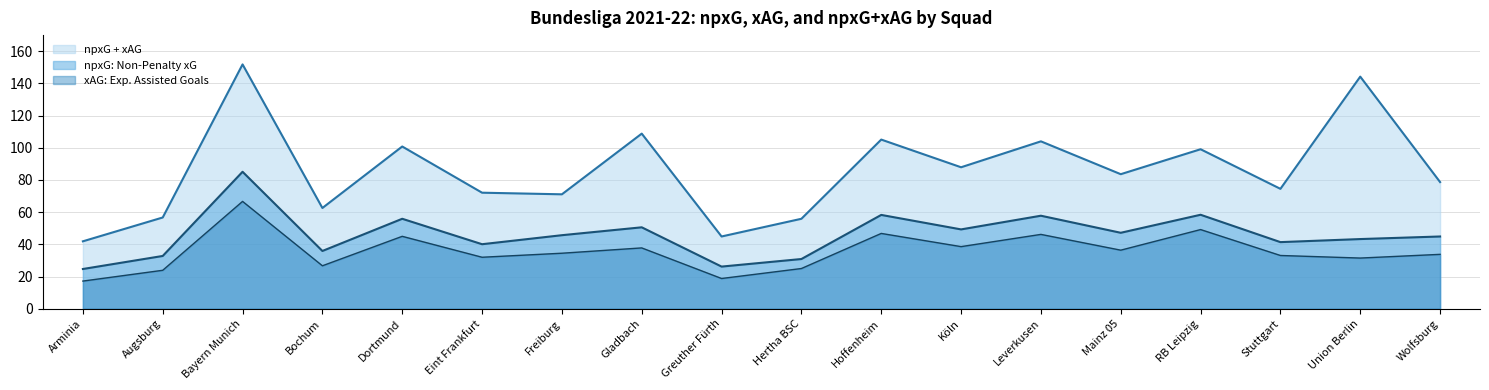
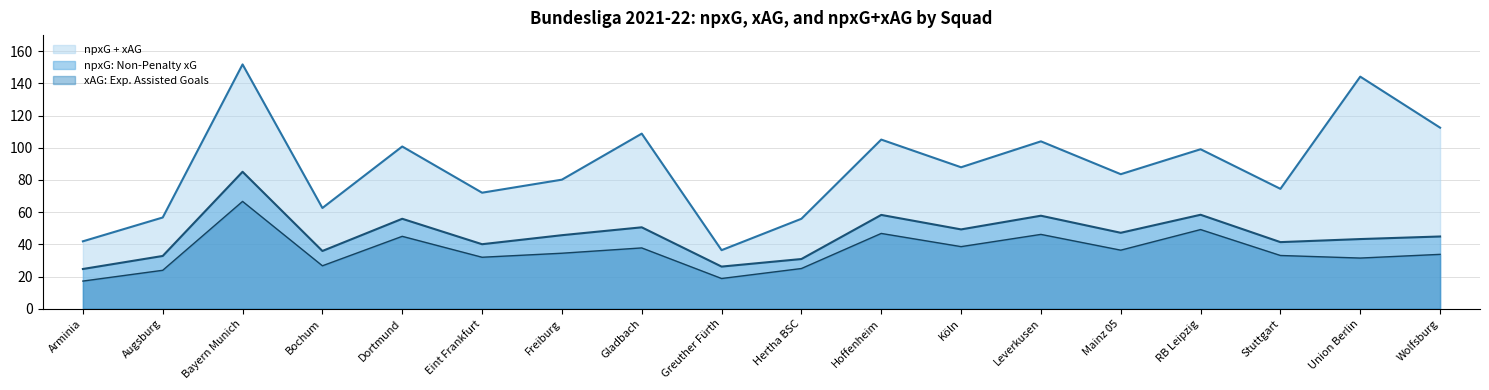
  {
    "npxG + xAG": {
      "Arminia": 42,
      "Augsburg": 57,
      "Bayern Munich": 152,
      "Bochum": 63,
      "Dortmund": 101,
      "Eint Frankfurt": 72,
-     "Freiburg": 71,
+     "Freiburg": 80,
      "Gladbach": 109,
-     "Greuther Fürth": 45,
+     "Greuther Fürth": 36,
      "Hertha BSC": 56,
      "Hoffenheim": 105,
      "Köln": 88,
      "Leverkusen": 104,
      "Mainz 05": 84,
      "RB Leipzig": 99,
      "Stuttgart": 75,
      "Union Berlin": 144,
-     "Wolfsburg": 79
+     "Wolfsburg": 113
    }
  }
